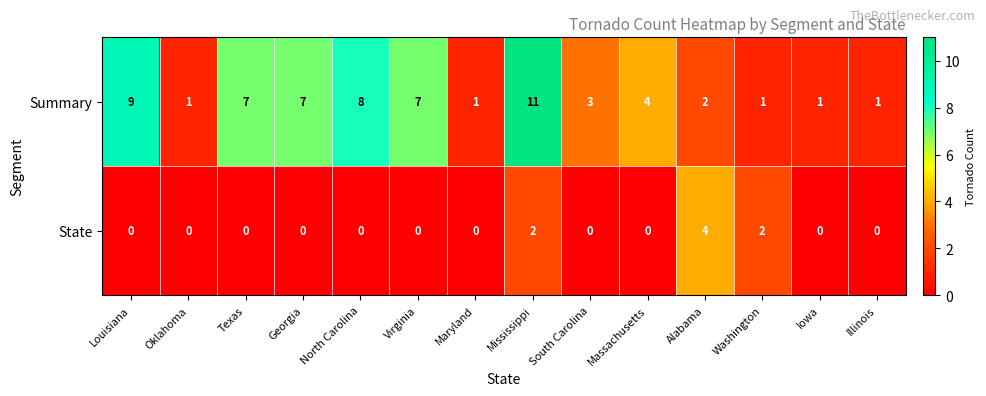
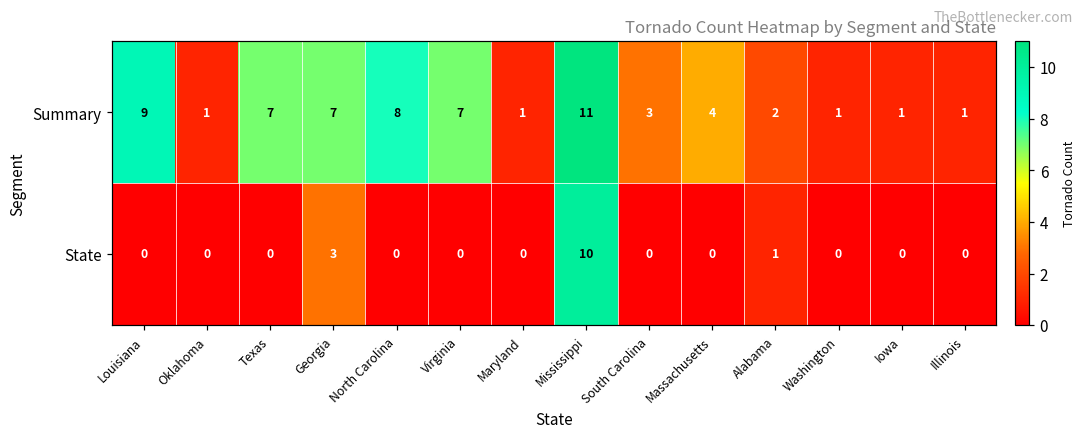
  {
    "Summary": {
      "Louisiana": 9,
      "Oklahoma": 1,
      "Texas": 7,
      "Georgia": 7,
      "North Carolina": 8,
      "Virginia": 7,
      "Maryland": 1,
      "Mississippi": 11,
      "South Carolina": 3,
      "Massachusetts": 4,
      "Alabama": 2,
      "Washington": 1,
      "Iowa": 1,
      "Illinois": 1
    },
    "State": {
      "Louisiana": 0,
      "Oklahoma": 0,
      "Texas": 0,
-     "Georgia": 0,
+     "Georgia": 3,
      "North Carolina": 0,
      "Virginia": 0,
      "Maryland": 0,
-     "Mississippi": 2,
+     "Mississippi": 10,
      "South Carolina": 0,
      "Massachusetts": 0,
-     "Alabama": 4,
-     "Washington": 2,
+     "Alabama": 1,
+     "Washington": 0,
      "Iowa": 0,
      "Illinois": 0
    }
  }
